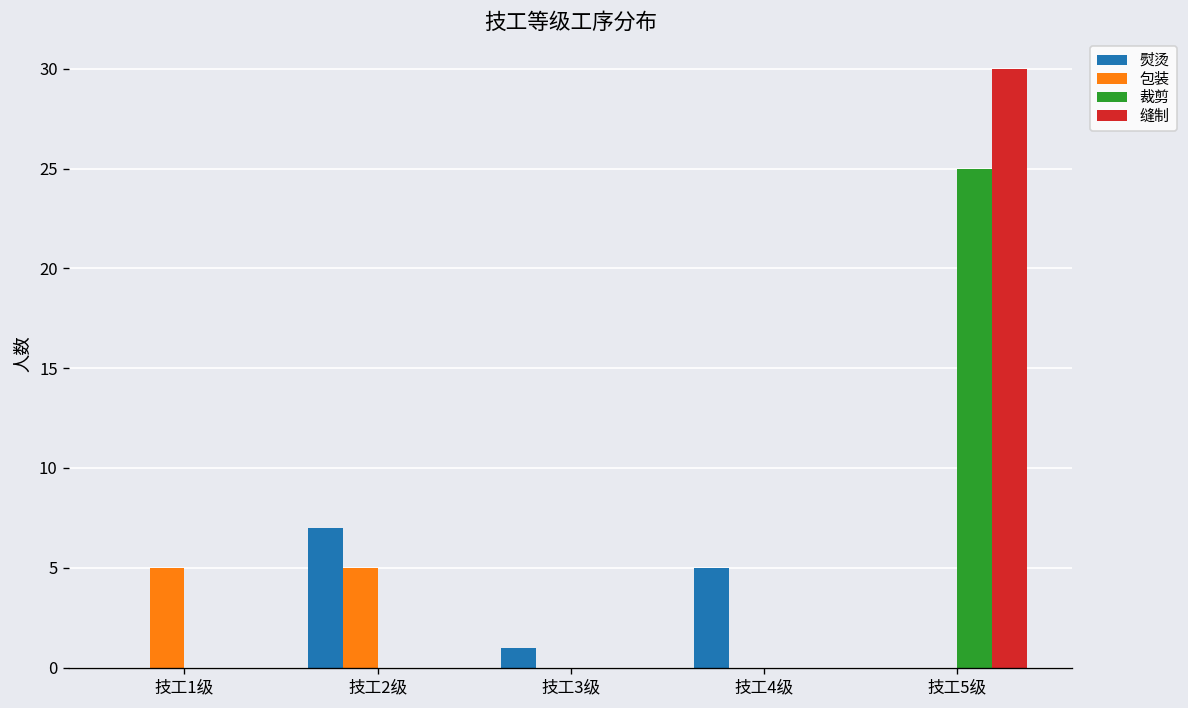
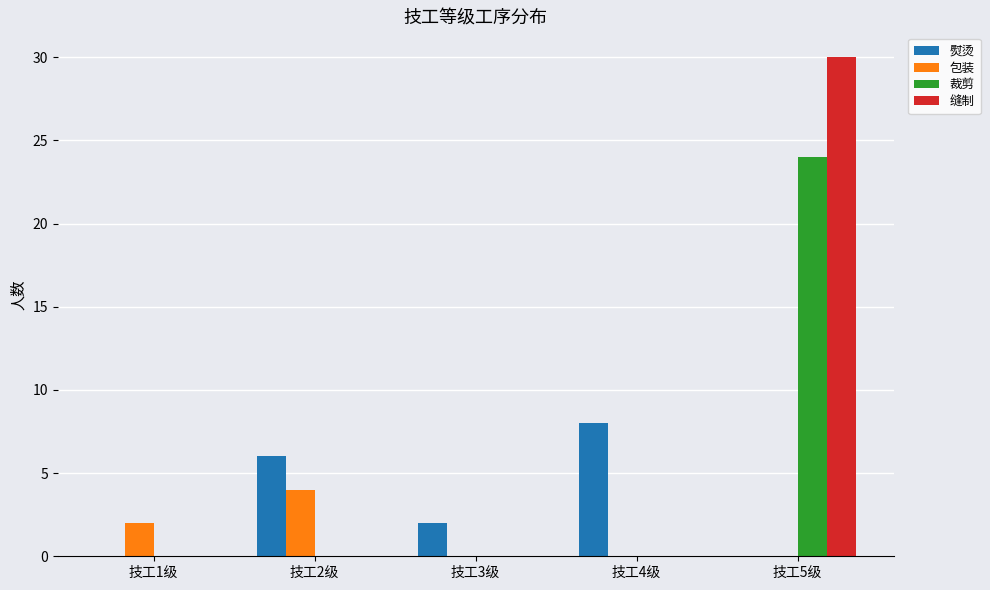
  {
    "熨烫": {
      "技工1级": 0,
-     "技工2级": 7,
-     "技工3级": 1,
-     "技工4级": 5,
+     "技工2级": 6,
+     "技工3级": 2,
+     "技工4级": 8,
      "技工5级": 0
    },
    "包装": {
-     "技工1级": 5,
-     "技工2级": 5,
+     "技工1级": 2,
+     "技工2级": 4,
      "技工3级": 0,
      "技工4级": 0,
      "技工5级": 0
    },
    "裁剪": {
      "技工1级": 0,
      "技工2级": 0,
      "技工3级": 0,
      "技工4级": 0,
-     "技工5级": 25
+     "技工5级": 24
    },
    "缝制": {
      "技工1级": 0,
      "技工2级": 0,
      "技工3级": 0,
      "技工4级": 0,
      "技工5级": 30
    }
  }
